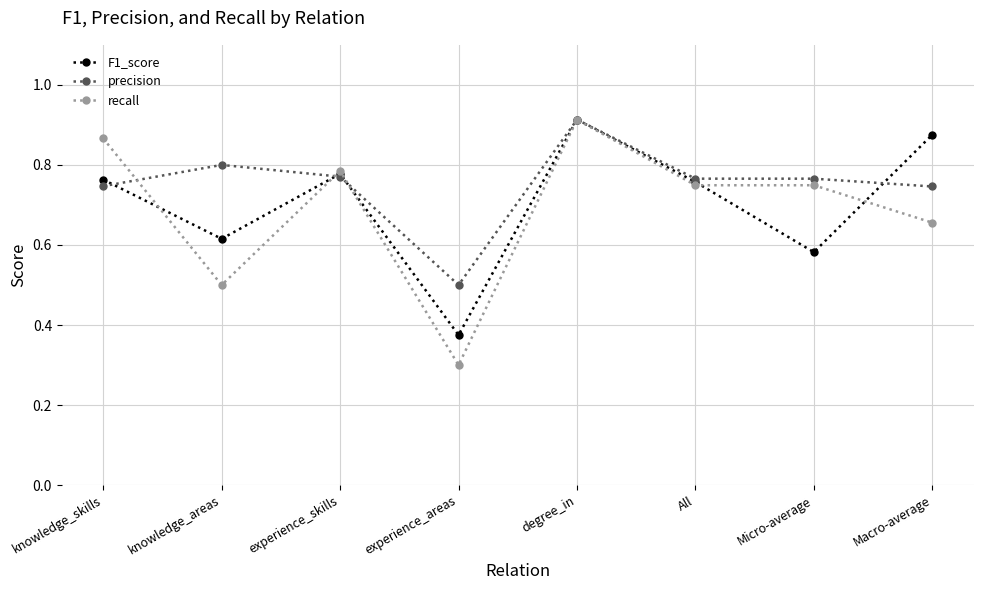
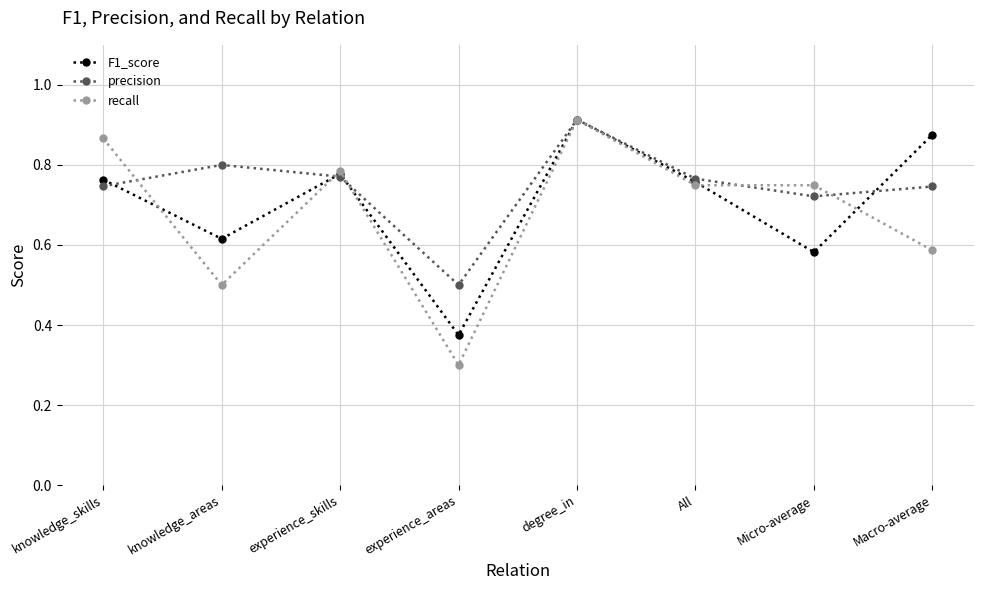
  {
    "F1_score": {
      "knowledge_skills": 0.76,
      "knowledge_areas": 0.62,
      "experience_skills": 0.78,
      "experience_areas": 0.37,
      "All": 0.76,
      "Micro-average": 0.58,
      "Macro-average": 0.88
    },
    "precision": {
      "knowledge_skills": 0.75,
      "knowledge_areas": 0.80,
      "experience_skills": 0.77,
      "experience_areas": 0.50,
      "All": 0.77,
-     "Micro-average": 0.77,
+     "Micro-average": 0.72,
      "Macro-average": 0.75
    },
    "recall": {
      "knowledge_skills": 0.87,
      "knowledge_areas": 0.50,
      "experience_skills": 0.79,
      "experience_areas": 0.30,
      "All": 0.75,
      "Micro-average": 0.75,
-     "Macro-average": 0.66
+     "Macro-average": 0.59
    }
  }
